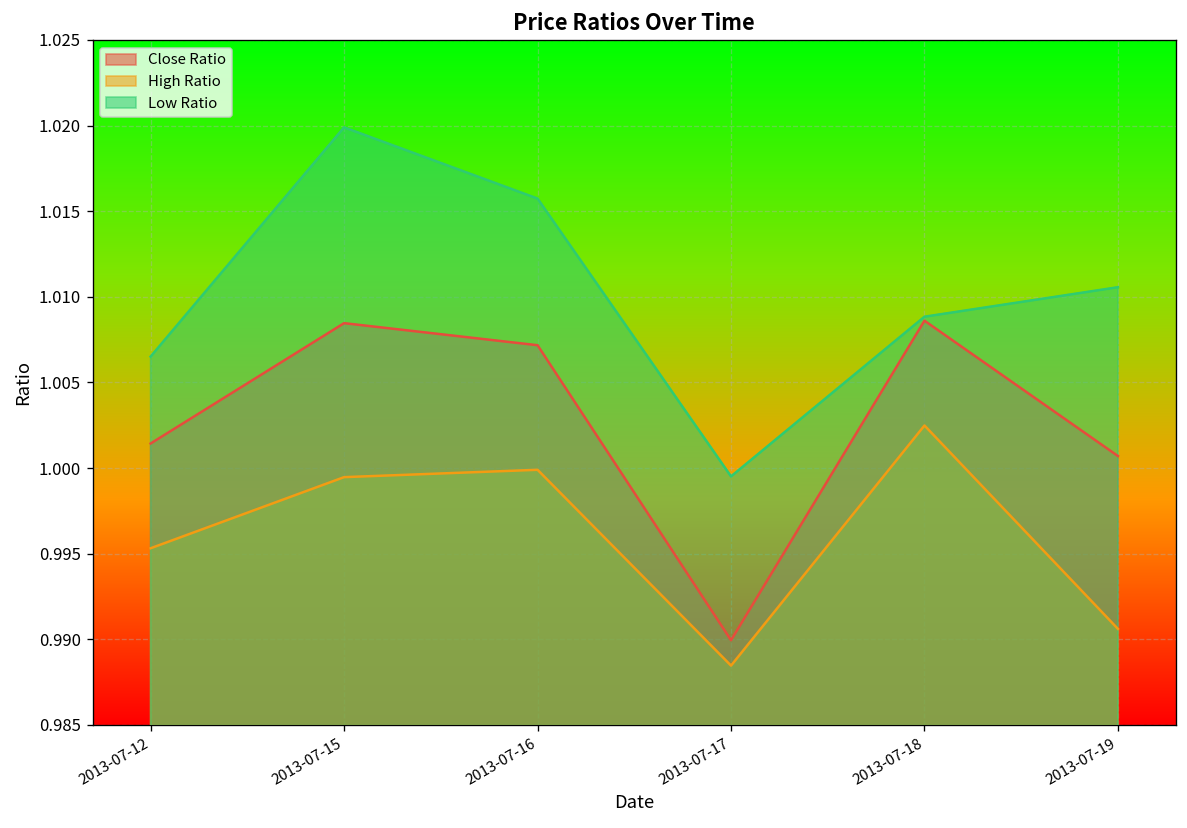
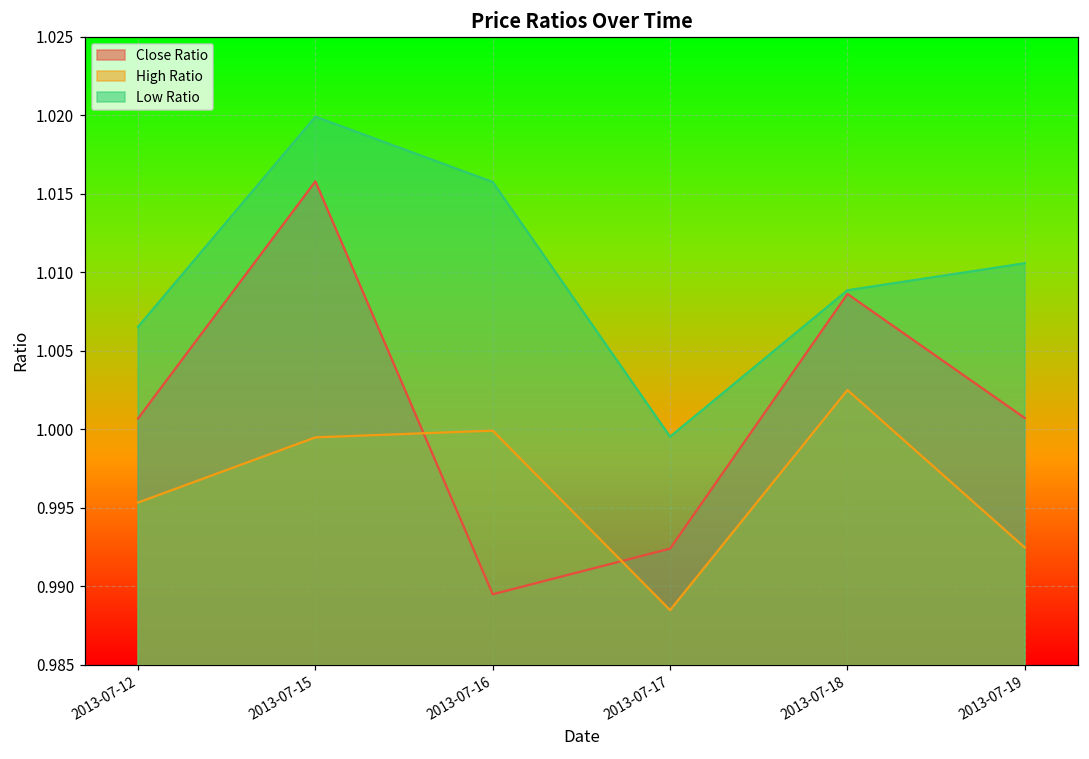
  {
    "Close Ratio": {
-     "2013-07-12": 1.0014,
-     "2013-07-15": 1.0085,
-     "2013-07-16": 1.0072,
-     "2013-07-17": 0.9899,
+     "2013-07-12": 1.0007,
+     "2013-07-15": 1.0158,
+     "2013-07-16": 0.9895,
+     "2013-07-17": 0.9924,
      "2013-07-18": 1.0086,
      "2013-07-19": 1.0007
    },
    "High Ratio": {
      "2013-07-12": 0.9953,
      "2013-07-15": 0.9995,
      "2013-07-16": 0.9999,
      "2013-07-17": 0.9885,
      "2013-07-18": 1.0025,
-     "2013-07-19": 0.9906
+     "2013-07-19": 0.9925
    },
    "Low Ratio": {
      "2013-07-12": 1.0065,
      "2013-07-15": 1.0199,
      "2013-07-16": 1.0157,
      "2013-07-17": 0.9995,
      "2013-07-18": 1.0088,
      "2013-07-19": 1.0106
    }
  }
